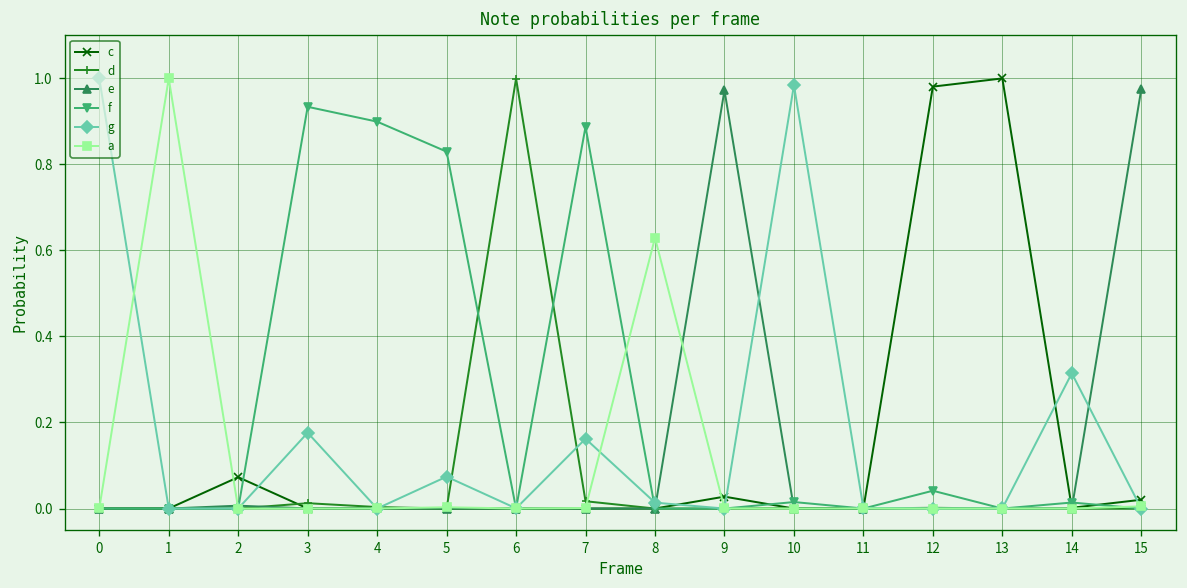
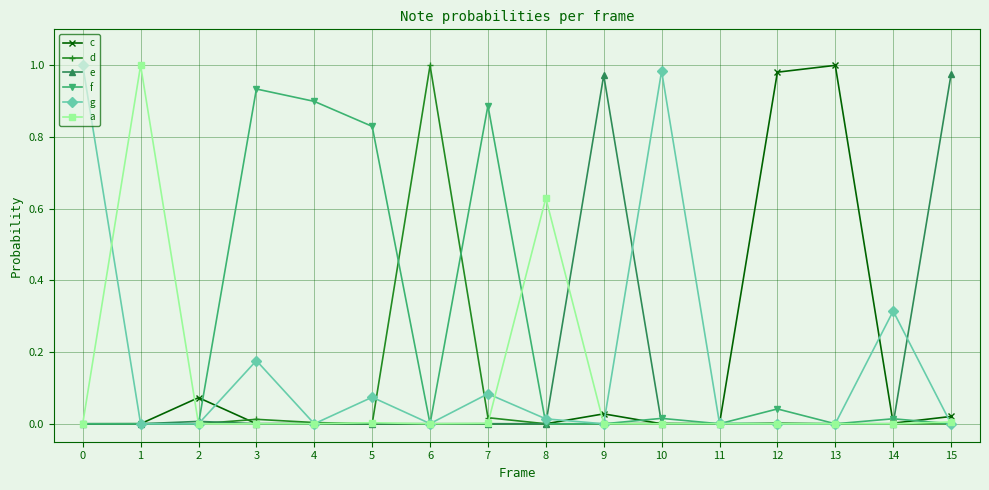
  {
    "c": {
      "2": 0.07,
      "9": 0.03,
      "12": 0.98,
      "13": 1.00,
      "15": 0.02
    },
    "g": {
      "3": 0.18,
      "5": 0.07,
-     "7": 0.16,
+     "7": 0.08,
      "8": 0.01,
      "10": 0.98,
      "14": 0.31
    },
    "a": {
      "1": 1.00,
      "8": 0.63
    }
  }
